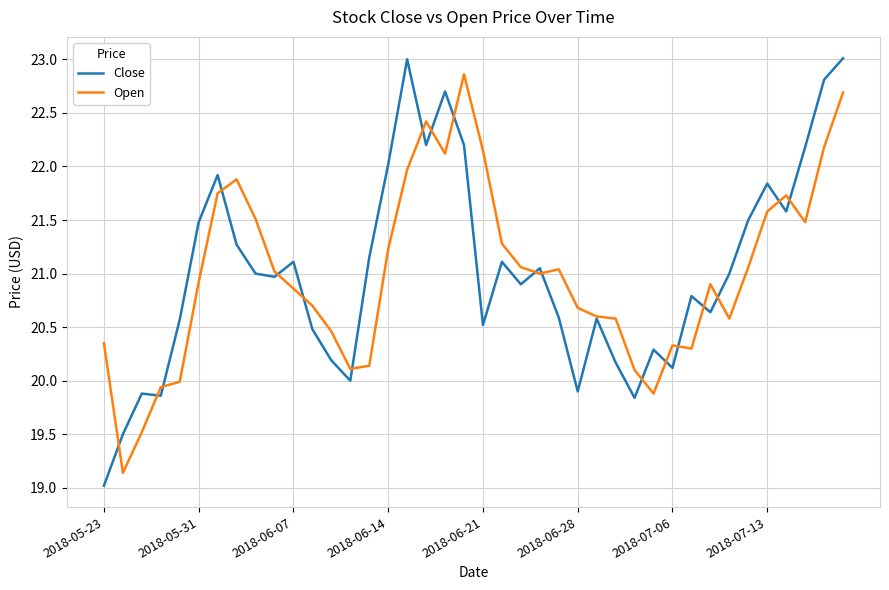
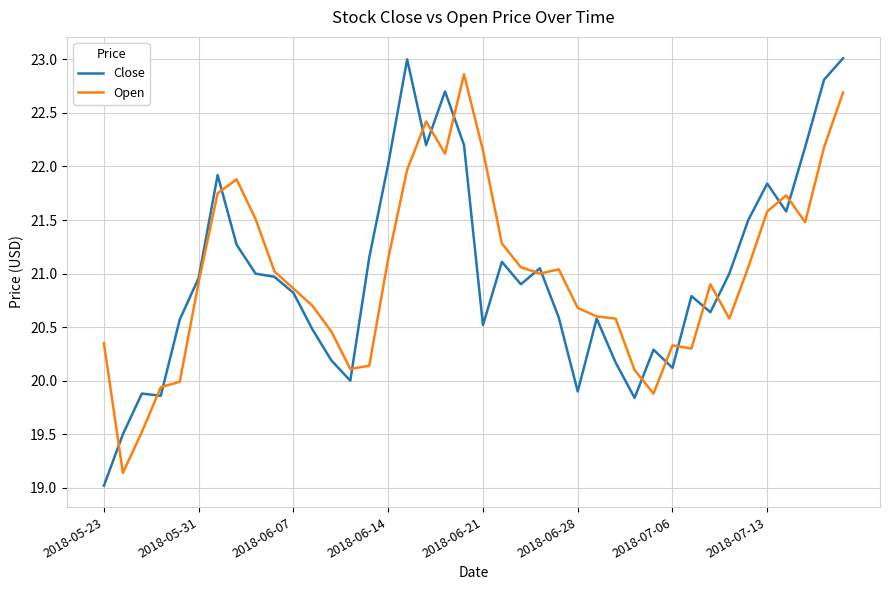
  {
    "Close": {
      "2018-05-23": 19.02,
-     "2018-05-31": 21.48,
-     "2018-06-07": 21.11,
+     "2018-05-31": 20.96,
+     "2018-06-07": 20.82,
      "2018-06-14": 22.02,
      "2018-06-21": 20.52,
      "2018-06-28": 19.90,
      "2018-07-06": 20.12,
      "2018-07-13": 21.84
    },
    "Open": {
      "2018-05-23": 20.35,
      "2018-05-31": 20.92,
      "2018-06-07": 20.86,
-     "2018-06-14": 21.23,
+     "2018-06-14": 21.14,
      "2018-06-21": 22.15,
      "2018-06-28": 20.68,
      "2018-07-06": 20.33,
      "2018-07-13": 21.58
    }
  }
